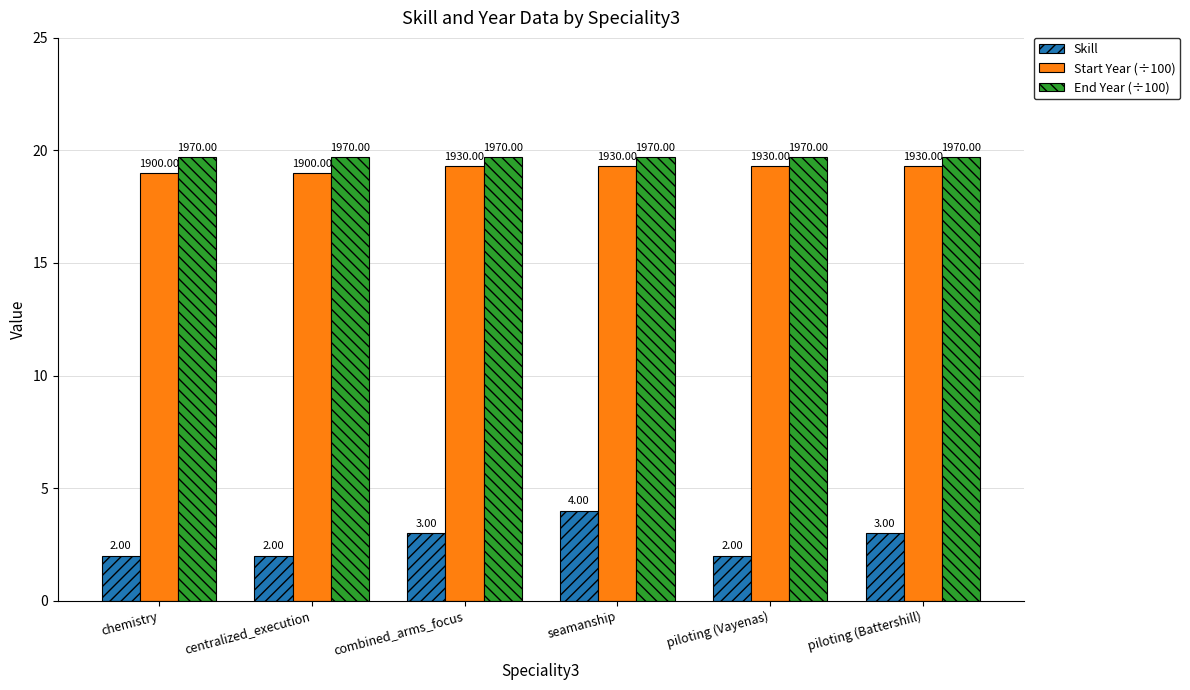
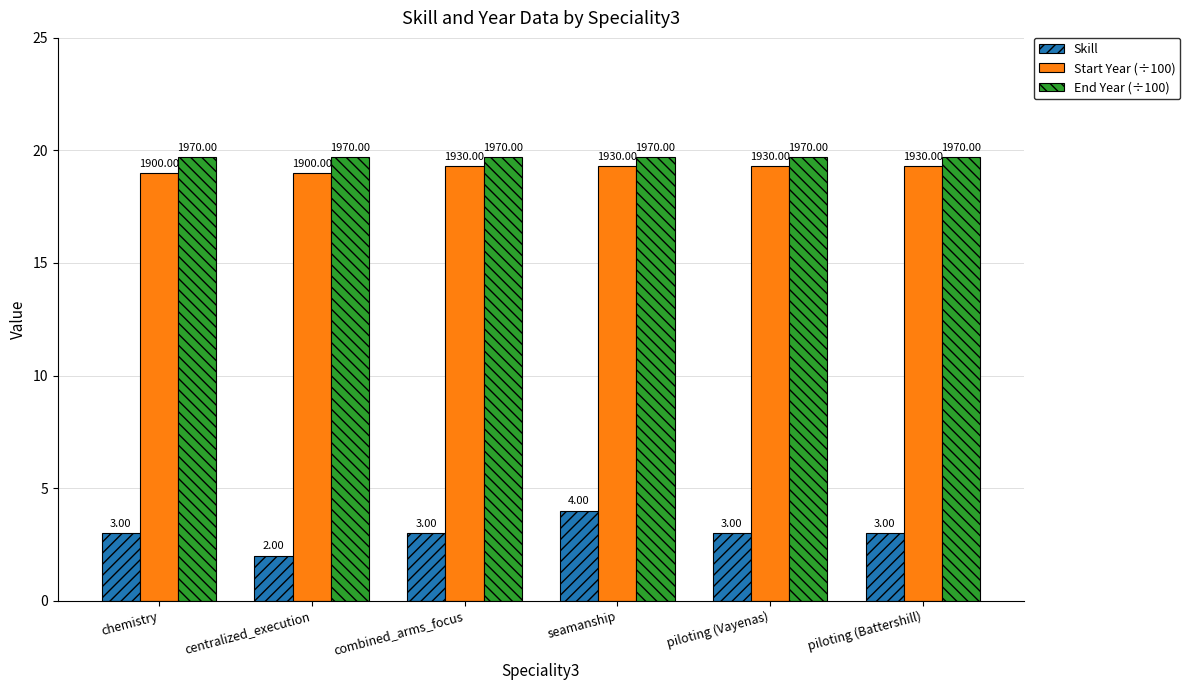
  {
    "Skill": {
-     "chemistry": 2.00,
+     "chemistry": 3.00,
      "centralized_execution": 2.00,
      "combined_arms_focus": 3.00,
      "seamanship": 4.00,
-     "piloting (Vayenas)": 2.00,
+     "piloting (Vayenas)": 3.00,
      "piloting (Battershill)": 3.00
    }
  }
